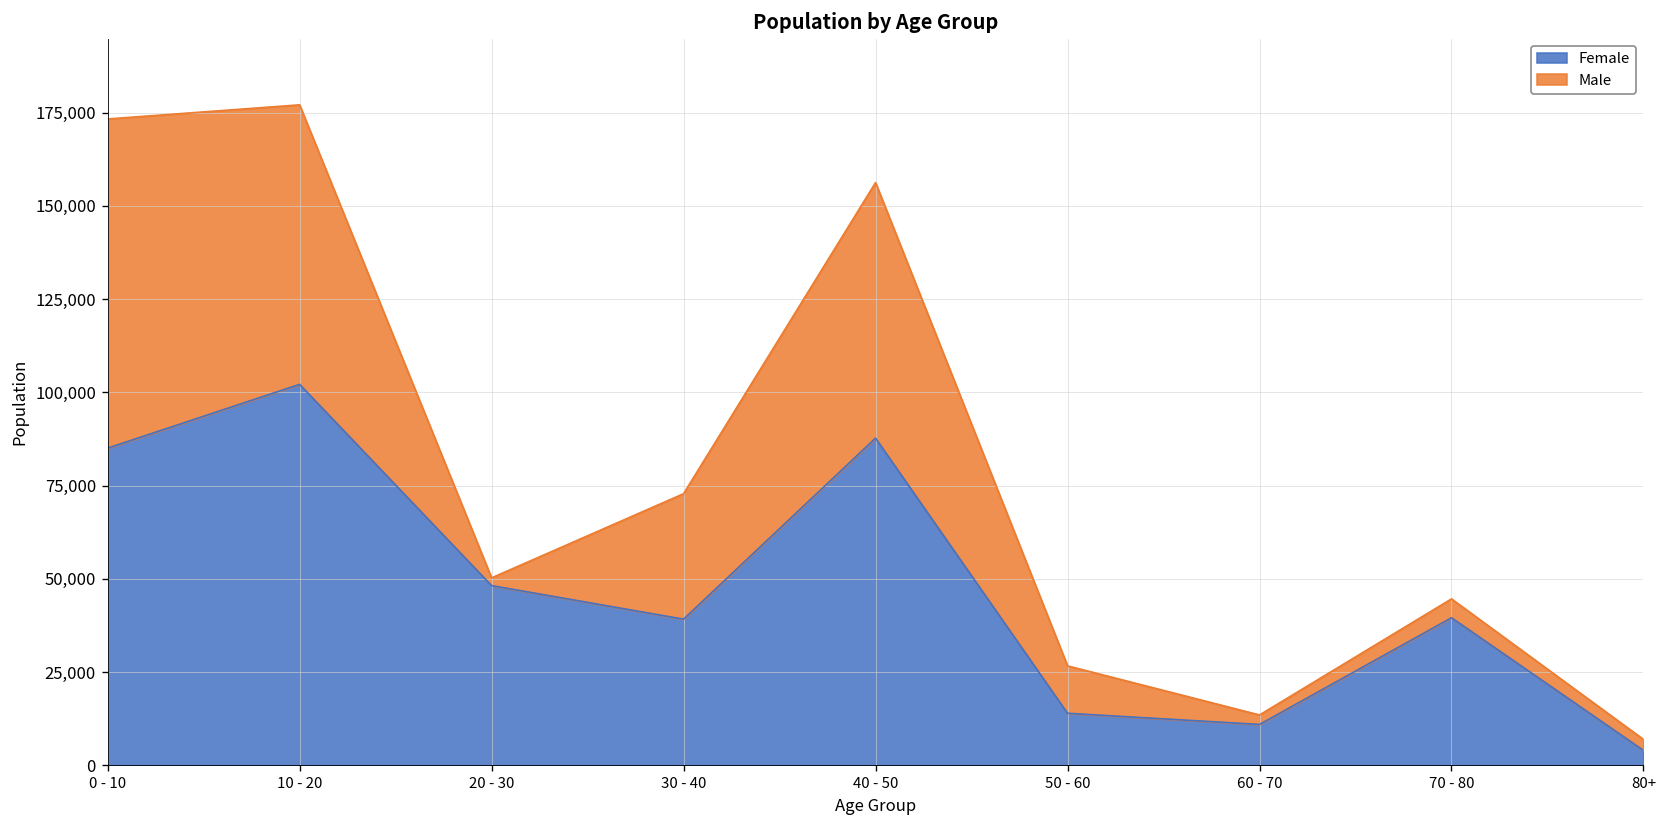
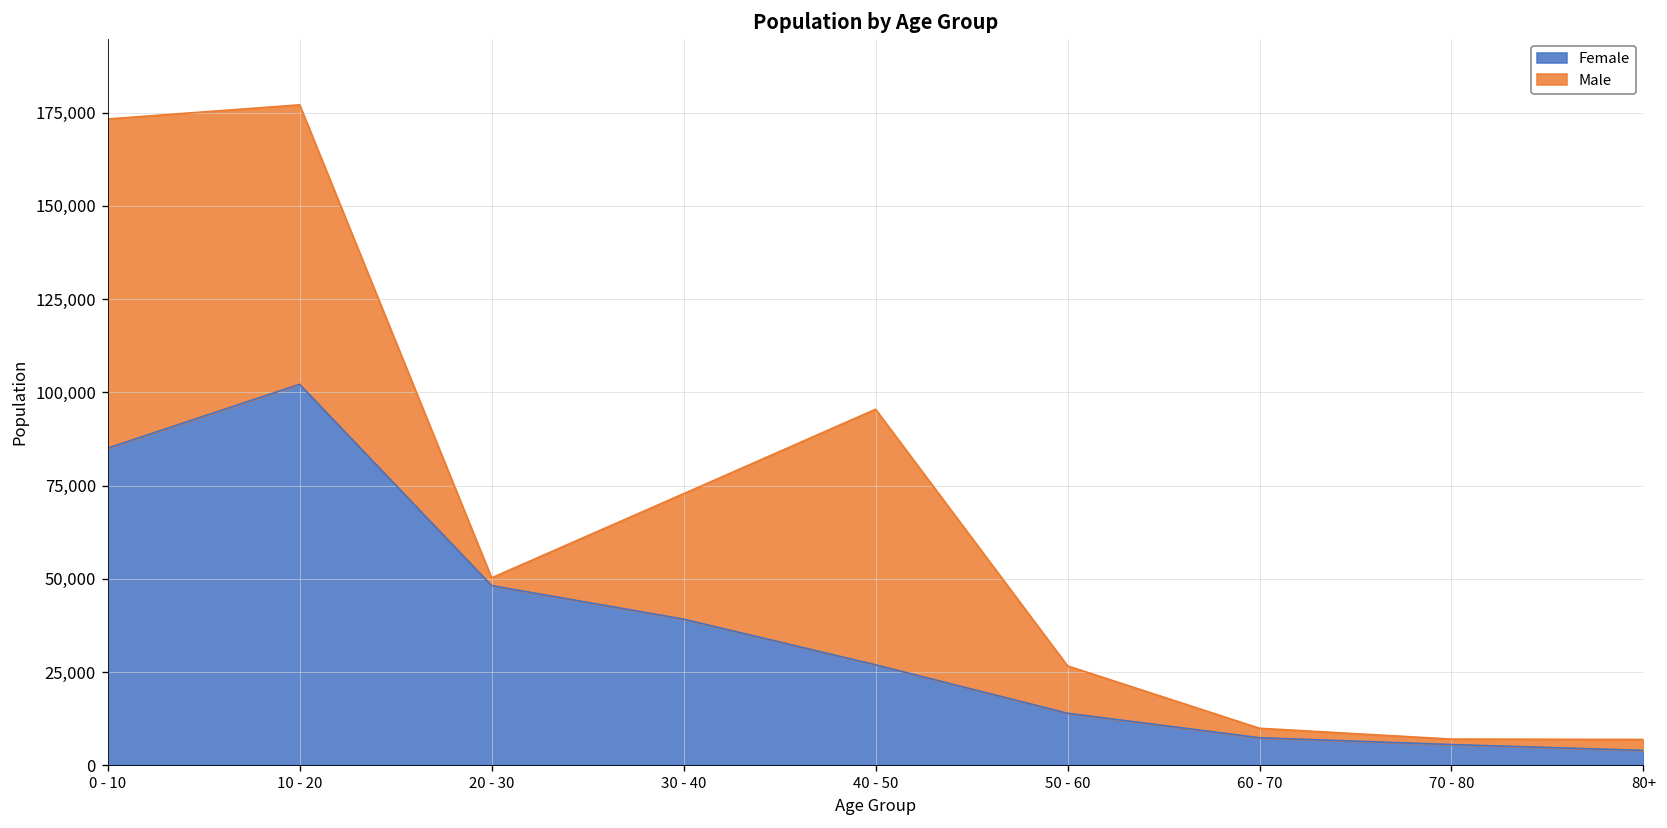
  {
    "Female": {
      "0 - 10": "85,000",
      "10 - 20": "102,000",
      "20 - 30": "48,000",
      "30 - 40": "39,000",
-     "40 - 50": "88,000",
+     "40 - 50": "27,000",
      "50 - 60": "14,000",
-     "60 - 70": "11,000",
-     "70 - 80": "40,000",
+     "60 - 70": "7,000",
+     "70 - 80": "6,000",
      "80+": "4,000"
    },
    "Male": {
      "0 - 10": "88,000",
      "10 - 20": "75,000",
      "20 - 30": "2,000",
      "30 - 40": "34,000",
      "40 - 50": "69,000",
      "50 - 60": "13,000",
      "60 - 70": "3,000",
-     "70 - 80": "5,000",
+     "70 - 80": "1,000",
      "80+": "3,000"
    }
  }
